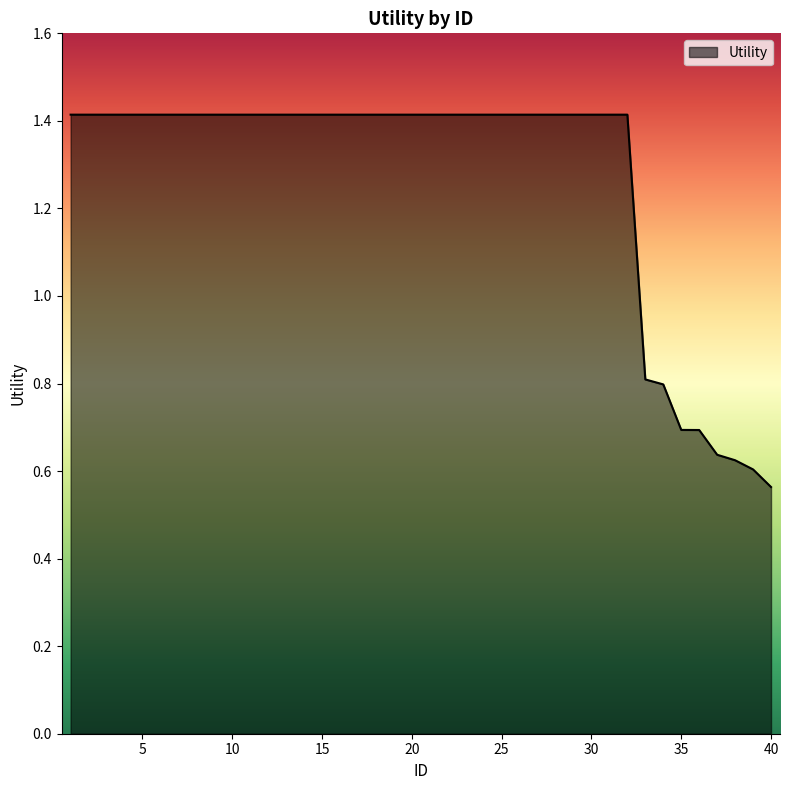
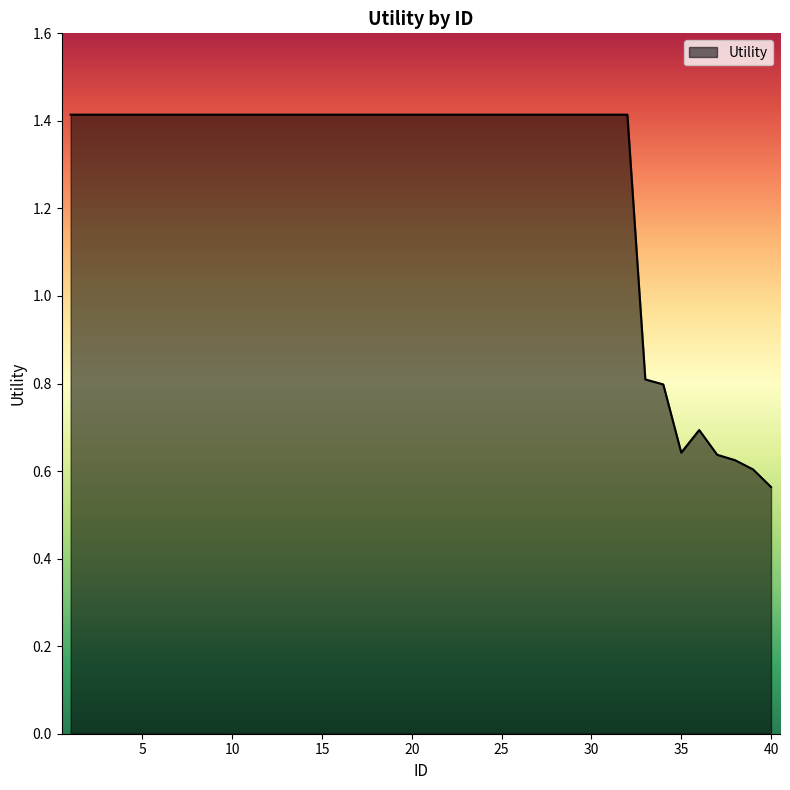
  {
    "5": 1.41,
    "10": 1.41,
    "15": 1.41,
    "20": 1.41,
    "25": 1.41,
    "30": 1.41,
-   "35": 0.69,
+   "35": 0.64,
    "40": 0.56
  }
